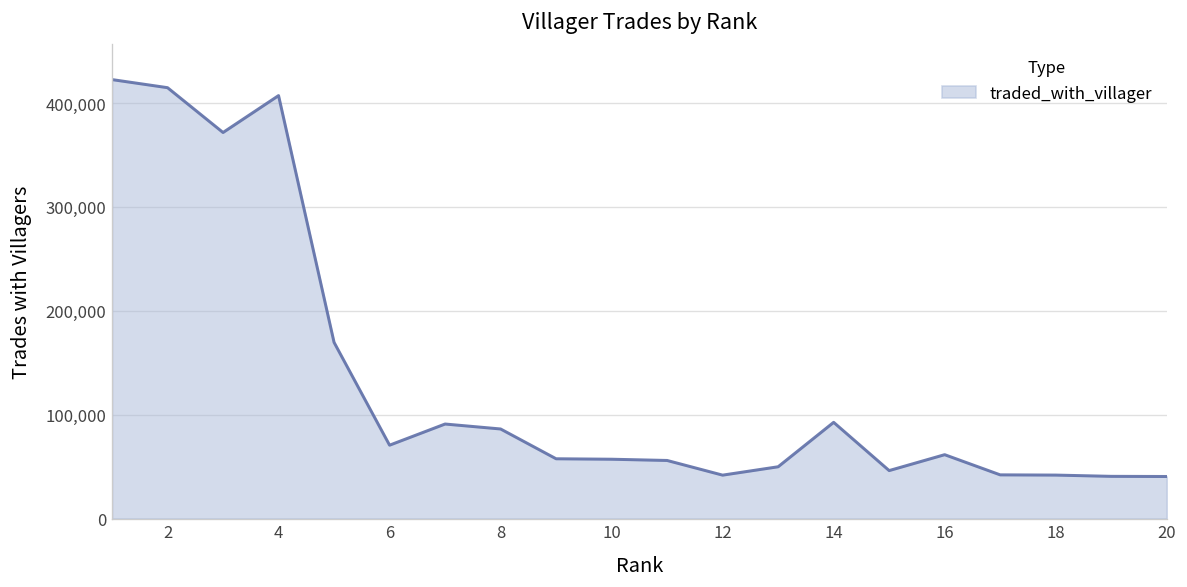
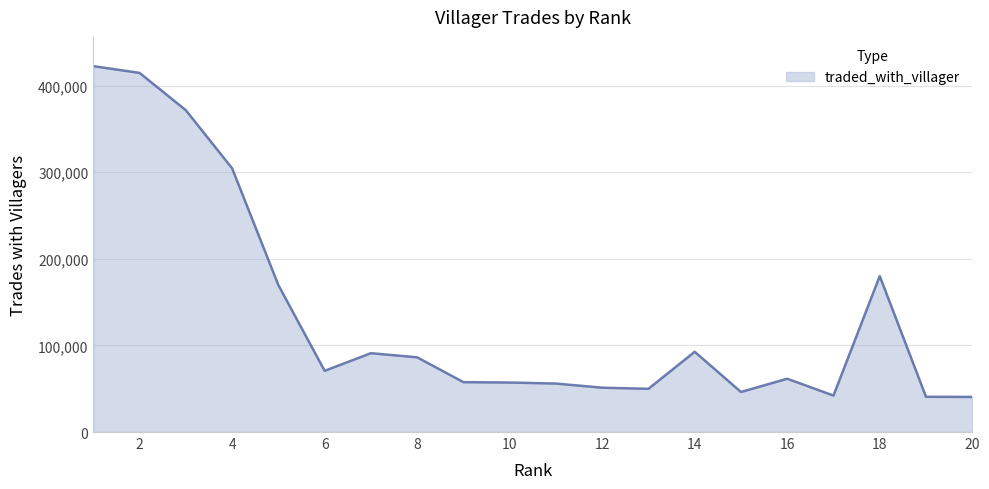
  {
    "2": "410,000",
-   "4": "410,000",
+   "4": "300,000",
    "6": "70,000",
    "8": "90,000",
    "10": "60,000",
-   "12": "40,000",
+   "12": "50,000",
    "14": "90,000",
    "16": "60,000",
-   "18": "40,000",
+   "18": "180,000",
    "20": "40,000"
  }
